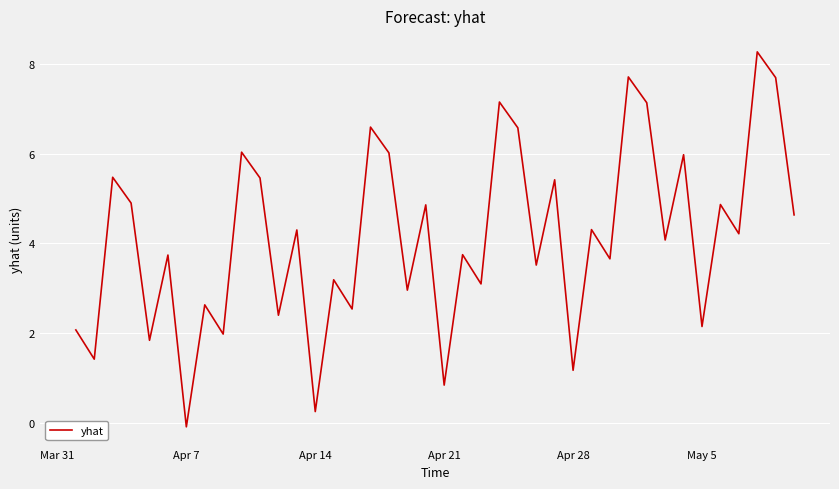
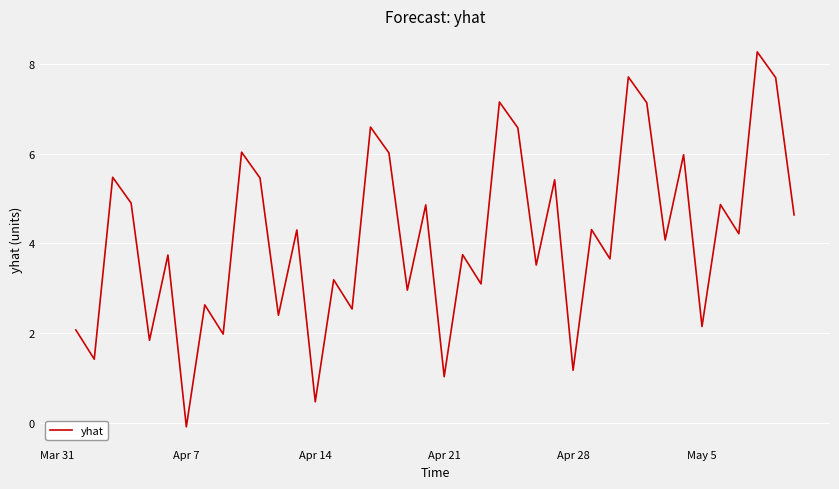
  {
    "Apr 7": -0.1,
-   "Apr 14": 0.3,
-   "Apr 21": 0.8,
+   "Apr 14": 0.5,
+   "Apr 21": 1.0,
    "Apr 28": 1.2,
    "May 5": 2.1
  }
